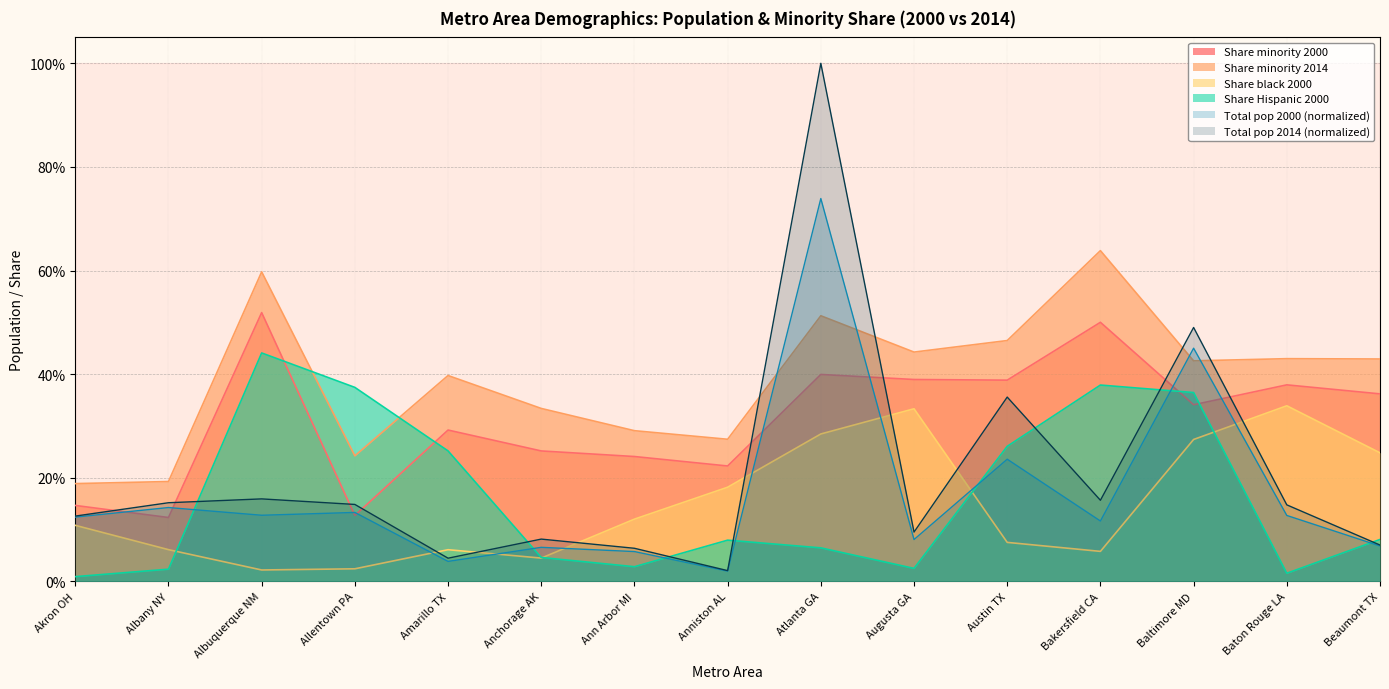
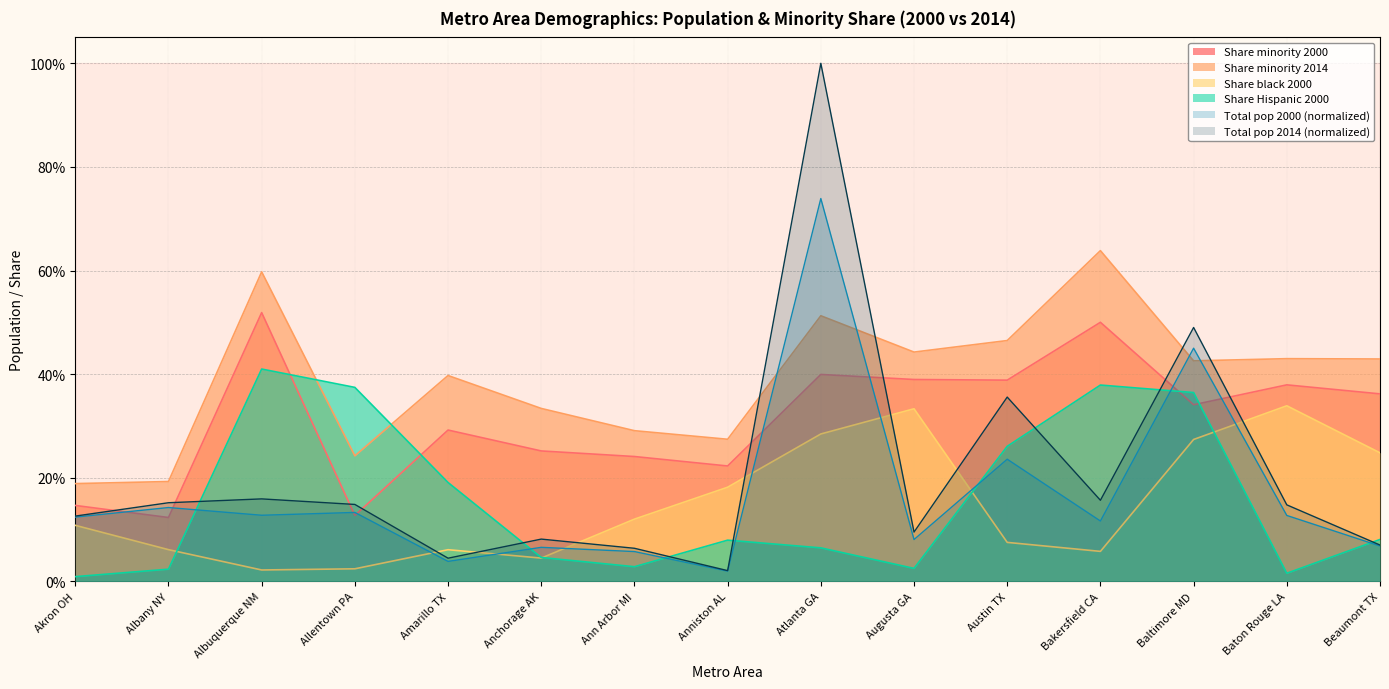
  {
    "Share Hispanic 2000": {
      "Akron OH": "1%",
      "Albany NY": "2%",
-     "Albuquerque NM": "44%",
+     "Albuquerque NM": "41%",
      "Allentown PA": "37%",
-     "Amarillo TX": "25%",
+     "Amarillo TX": "19%",
      "Ann Arbor MI": "3%",
      "Anniston AL": "8%",
      "Atlanta GA": "6%",
      "Augusta GA": "3%",
      "Austin TX": "26%",
      "Bakersfield CA": "38%",
      "Baltimore MD": "36%",
      "Baton Rouge LA": "2%",
      "Beaumont TX": "8%"
    }
  }
